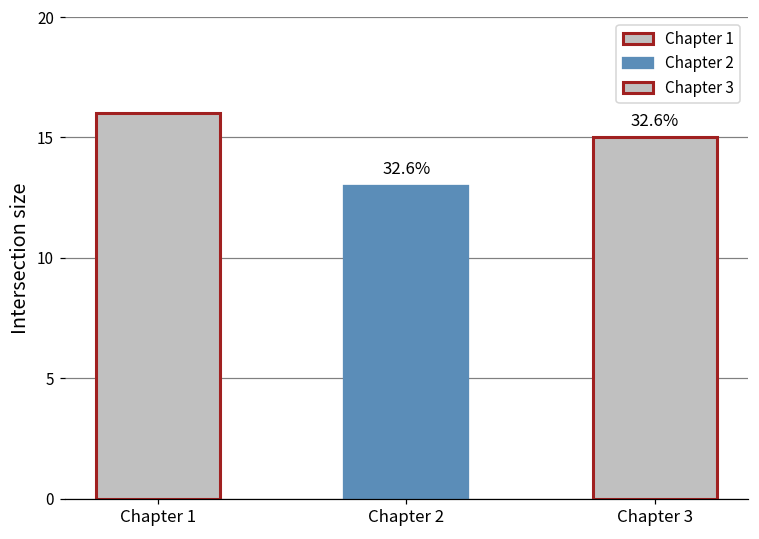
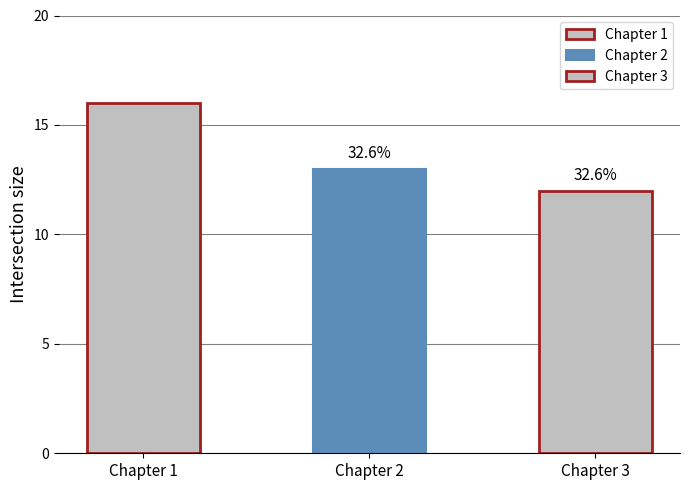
  {
    "Chapter 1": 16,
-   "Chapter 3": 15
+   "Chapter 3": 12
  }
